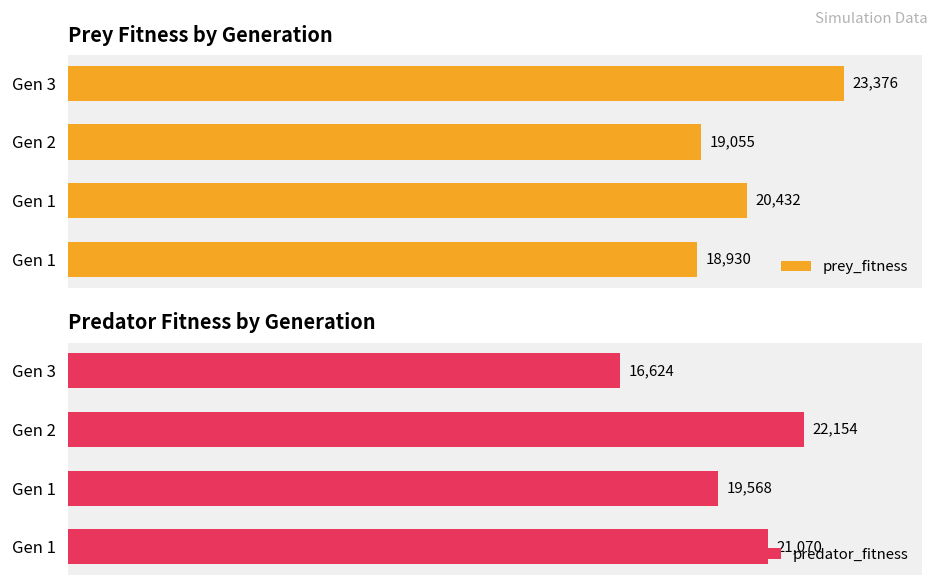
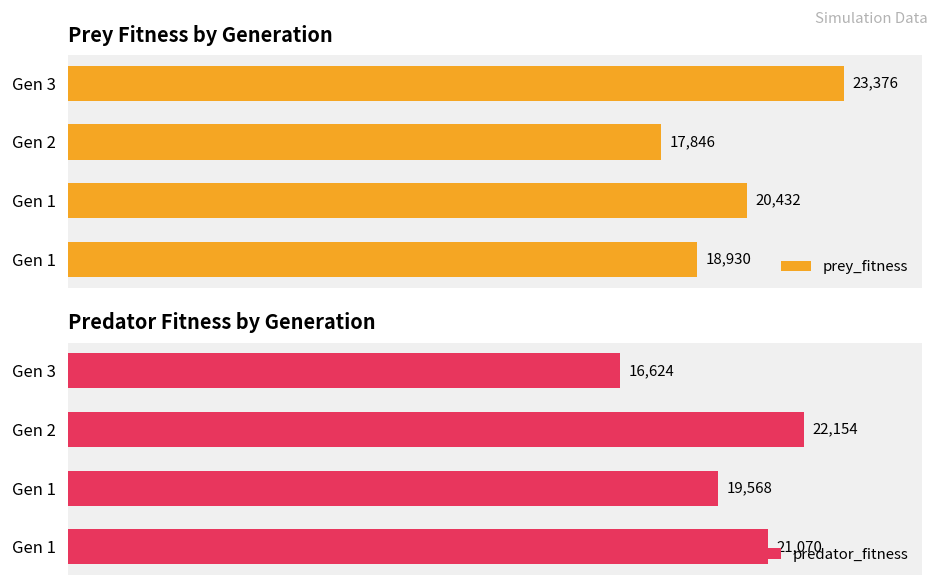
  {
    "Prey Fitness by Generation": {
      "Gen 3": "23,376",
-     "Gen 2": "19,055"
+     "Gen 2": "17,846"
    },
    "Predator Fitness by Generation": {
      "Gen 3": "16,624",
      "Gen 2": "22,154"
    }
  }
